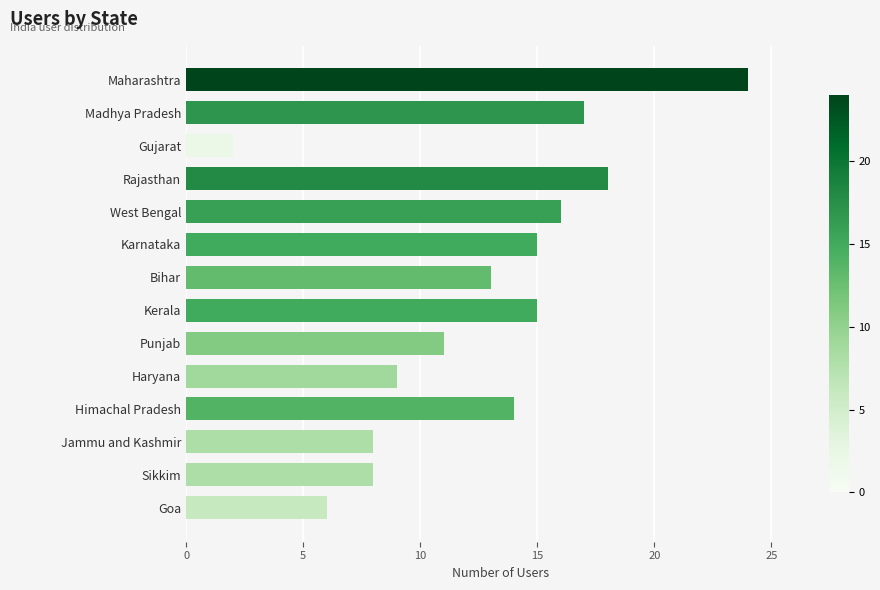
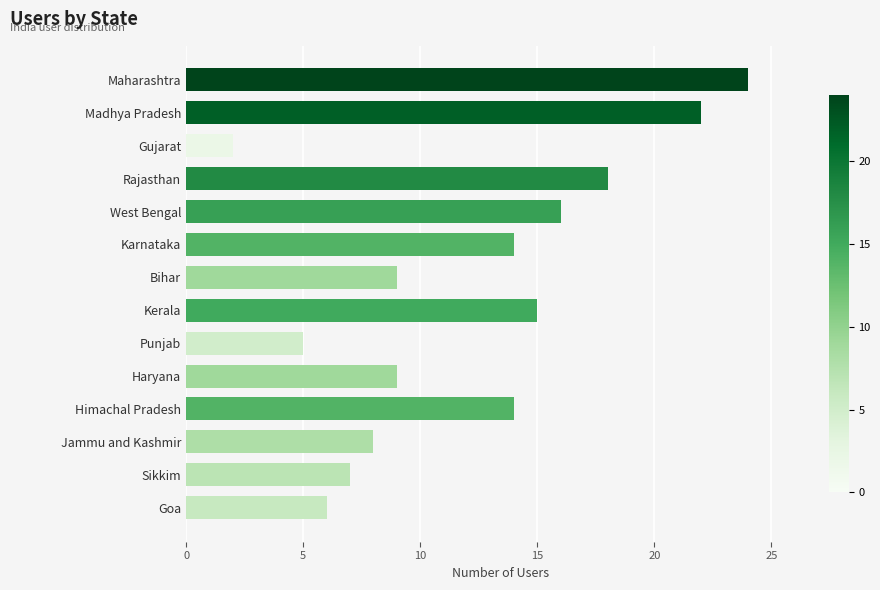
  {
    "Maharashtra": 24,
-   "Madhya Pradesh": 17,
+   "Madhya Pradesh": 22,
    "Gujarat": 2,
    "Rajasthan": 18,
    "West Bengal": 16,
-   "Karnataka": 15,
-   "Bihar": 13,
+   "Karnataka": 14,
+   "Bihar": 9,
    "Kerala": 15,
-   "Punjab": 11,
+   "Punjab": 5,
    "Haryana": 9,
    "Himachal Pradesh": 14,
    "Jammu and Kashmir": 8,
-   "Sikkim": 8,
+   "Sikkim": 7,
    "Goa": 6
  }
